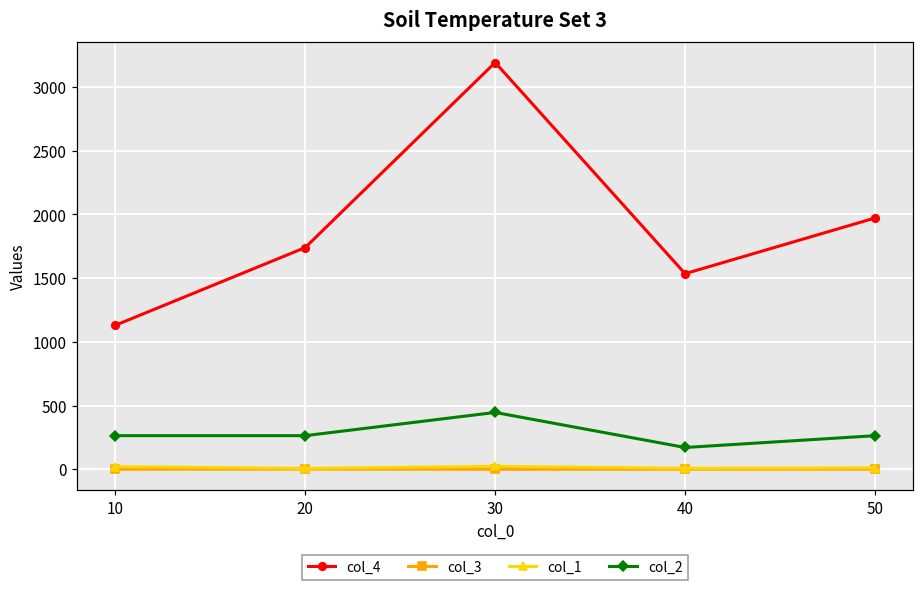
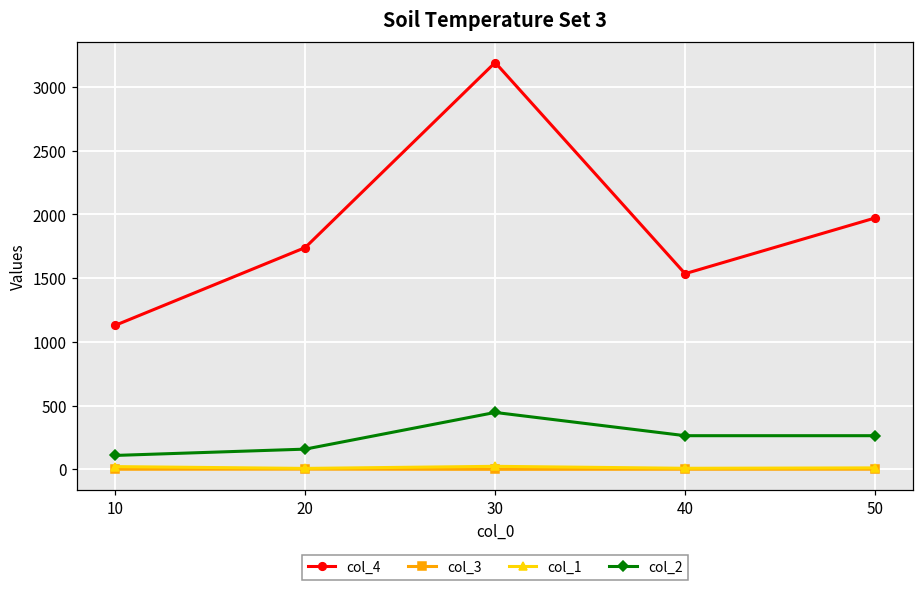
  {
    "col_4": {
      "10": 1130,
      "20": 1740,
      "30": 3190,
      "40": 1540,
      "50": 1970
    },
    "col_2": {
-     "10": 260,
-     "20": 260,
+     "10": 110,
+     "20": 160,
      "30": 450,
-     "40": 170,
+     "40": 260,
      "50": 260
    }
  }
